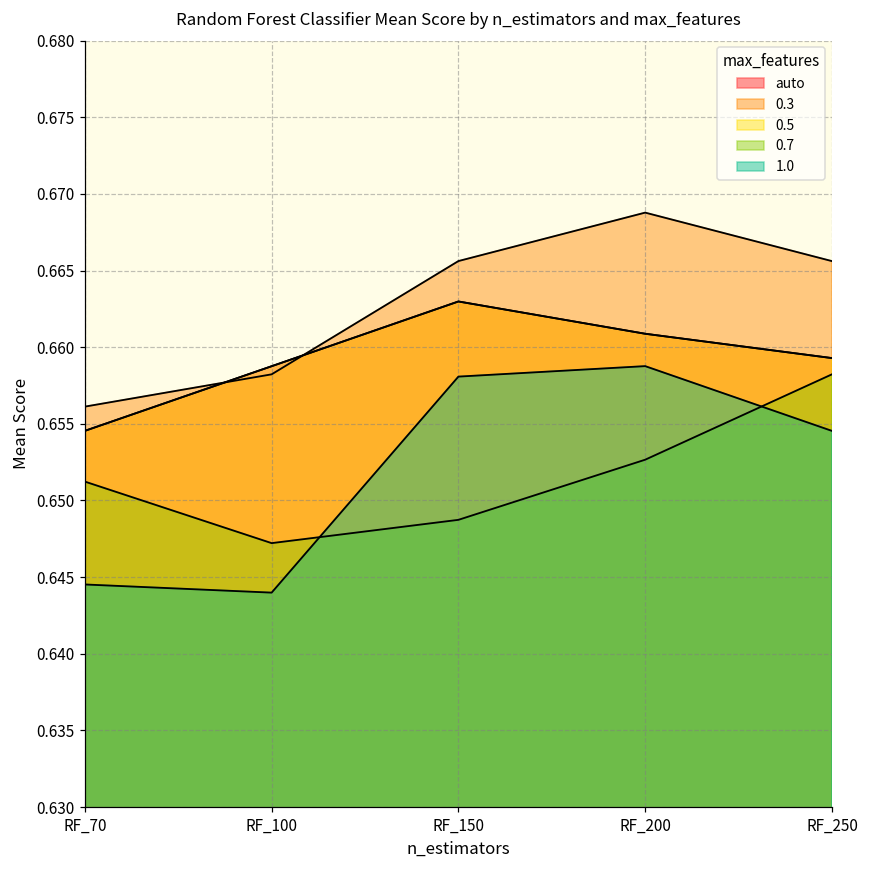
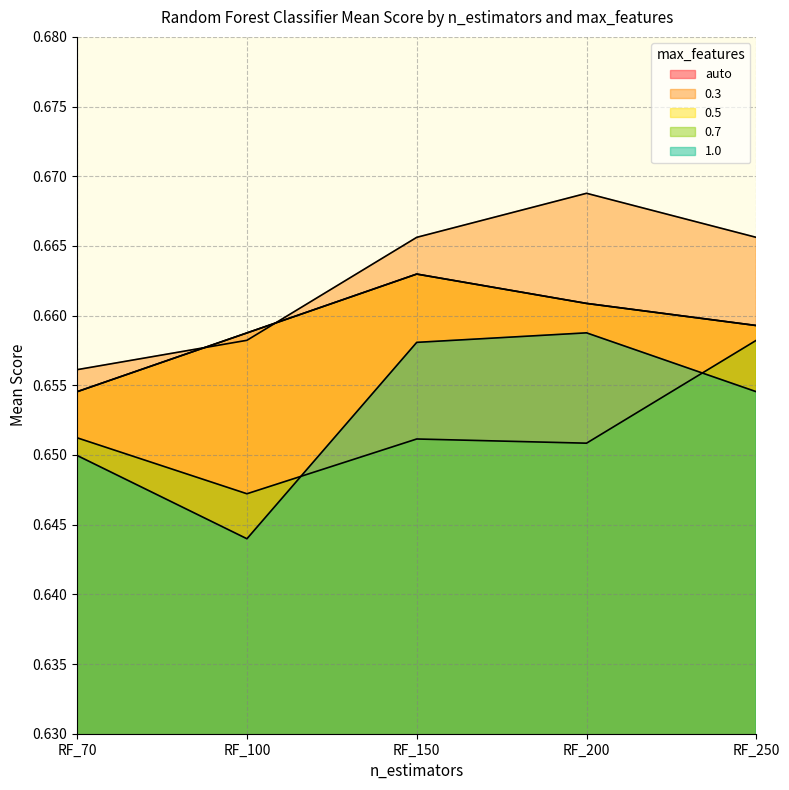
  {
    "0.7": {
      "RF_70": 0.6512,
      "RF_100": 0.6472,
-     "RF_150": 0.6487,
-     "RF_200": 0.6527,
+     "RF_150": 0.6511,
+     "RF_200": 0.6508,
      "RF_250": 0.6582
    },
    "1.0": {
-     "RF_70": 0.6445,
+     "RF_70": 0.6500,
      "RF_100": 0.6440,
      "RF_150": 0.6581,
      "RF_200": 0.6588,
      "RF_250": 0.6545
    }
  }
